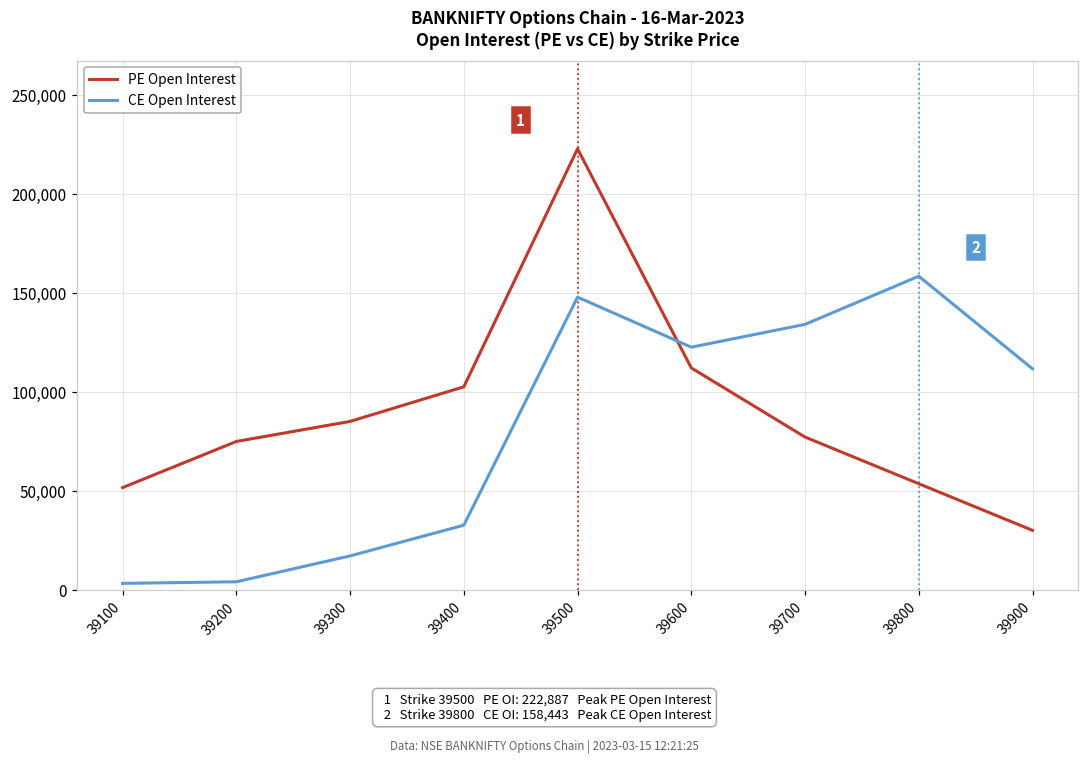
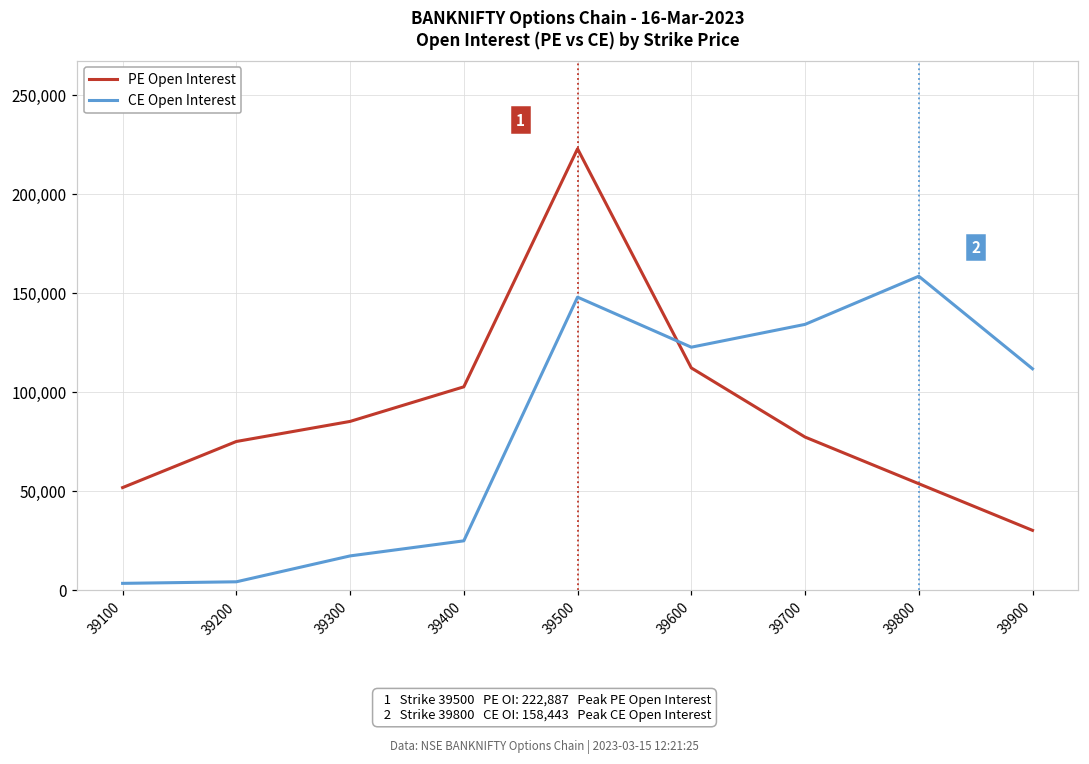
  {
    "PE Open Interest": {
      "39100": "52,000",
      "39200": "75,000",
      "39300": "85,000",
      "39400": "103,000",
      "39500": "223,000",
      "39600": "112,000",
      "39700": "77,000",
      "39800": "54,000",
      "39900": "30,000"
    },
    "CE Open Interest": {
      "39100": "3,000",
      "39200": "4,000",
      "39300": "17,000",
-     "39400": "33,000",
+     "39400": "25,000",
      "39500": "148,000",
      "39600": "123,000",
      "39700": "134,000",
      "39800": "158,000",
      "39900": "112,000"
    }
  }
